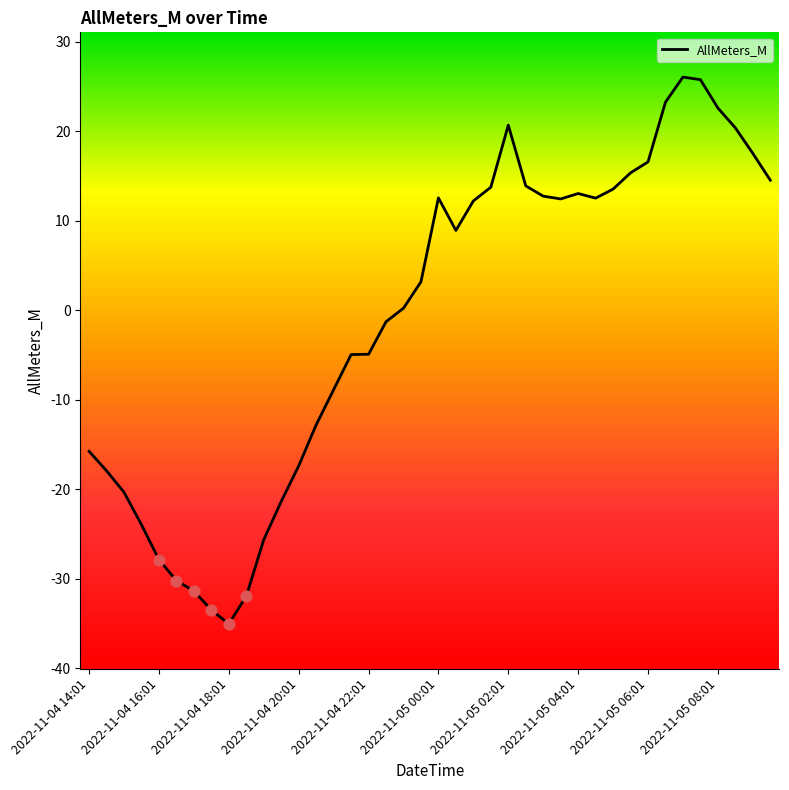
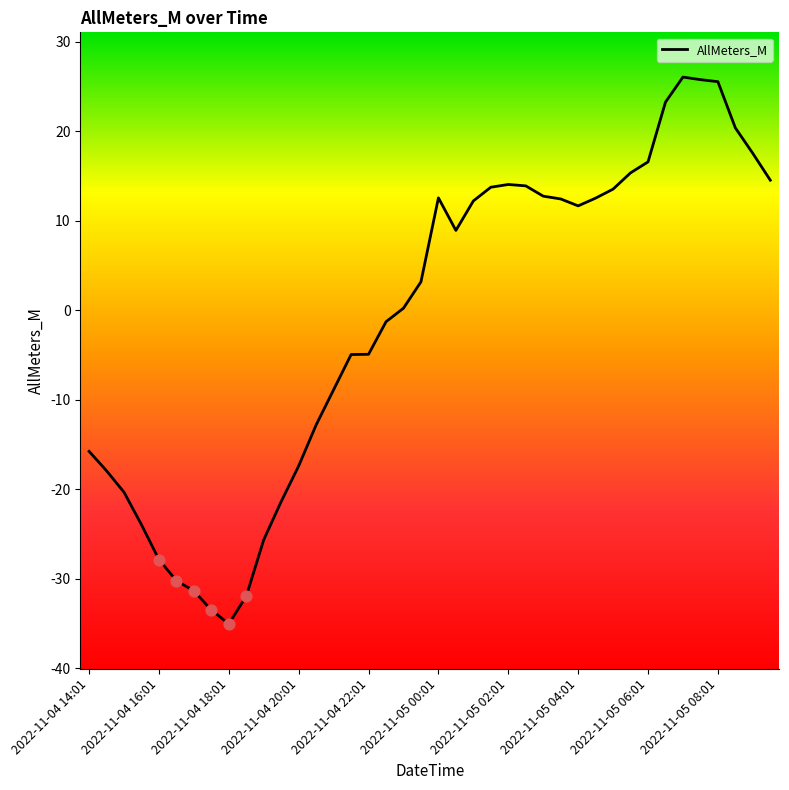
  {
    "AllMeters_M": {
      "2022-11-04 14:01": -16,
      "2022-11-04 20:01": -17,
      "2022-11-04 22:01": -5,
      "2022-11-05 00:01": 13,
-     "2022-11-05 02:01": 21,
-     "2022-11-05 04:01": 13,
+     "2022-11-05 02:01": 14,
+     "2022-11-05 04:01": 12,
      "2022-11-05 06:01": 17,
-     "2022-11-05 08:01": 23
+     "2022-11-05 08:01": 26
    }
  }
